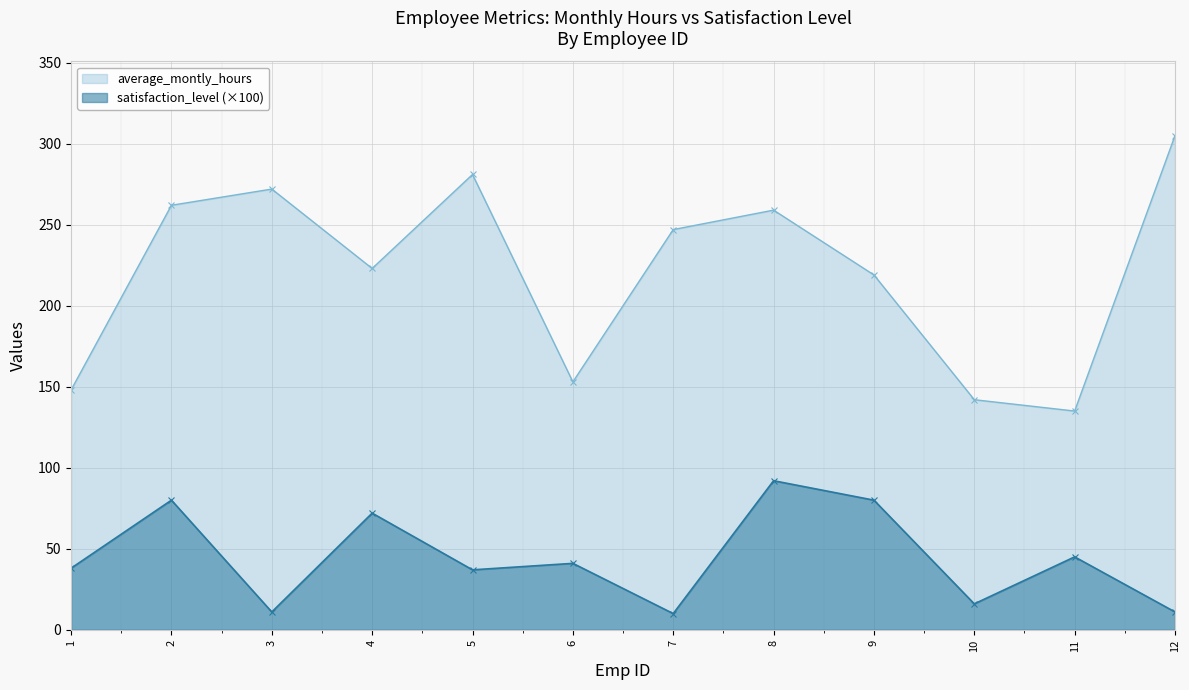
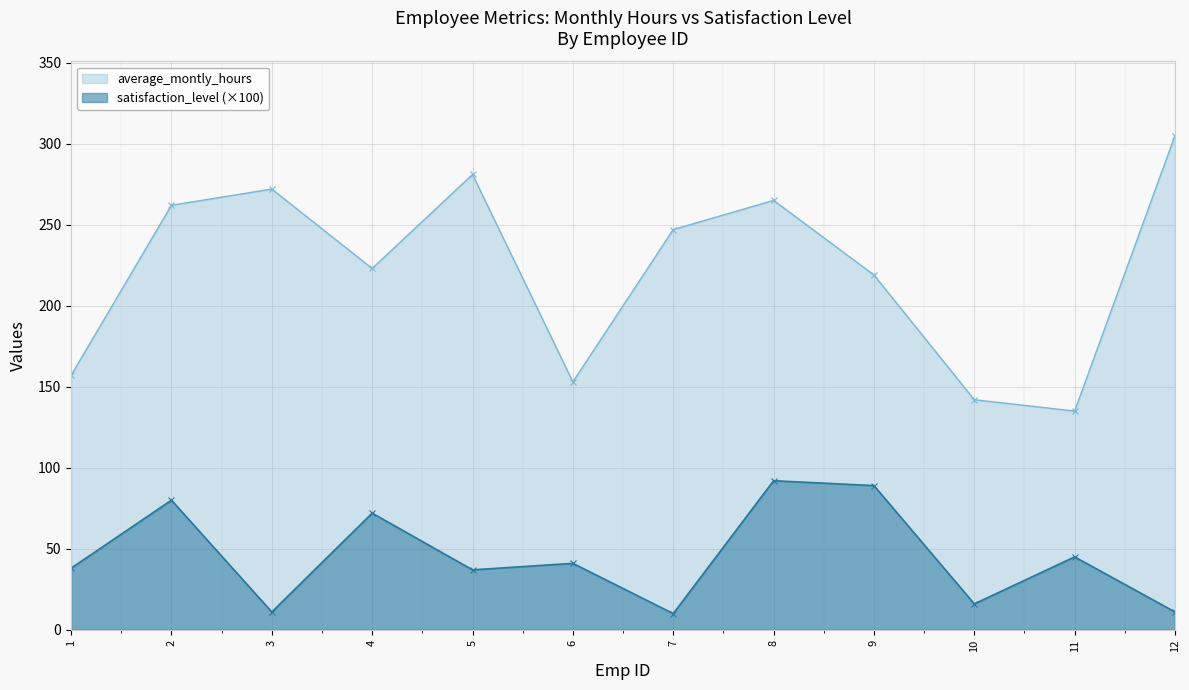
  {
    "average_montly_hours": {
-     "1": 148,
+     "1": 157,
      "2": 262,
      "3": 272,
      "4": 223,
      "5": 281,
      "6": 153,
      "7": 247,
-     "8": 259,
+     "8": 265,
      "9": 219,
      "10": 142,
      "11": 135,
      "12": 305
    },
    "satisfaction_level (×100)": {
      "1": 38,
      "2": 80,
      "3": 11,
      "4": 72,
      "5": 37,
      "6": 41,
      "7": 10,
      "8": 92,
-     "9": 80,
+     "9": 89,
      "10": 16,
      "11": 45,
      "12": 11
    }
  }
